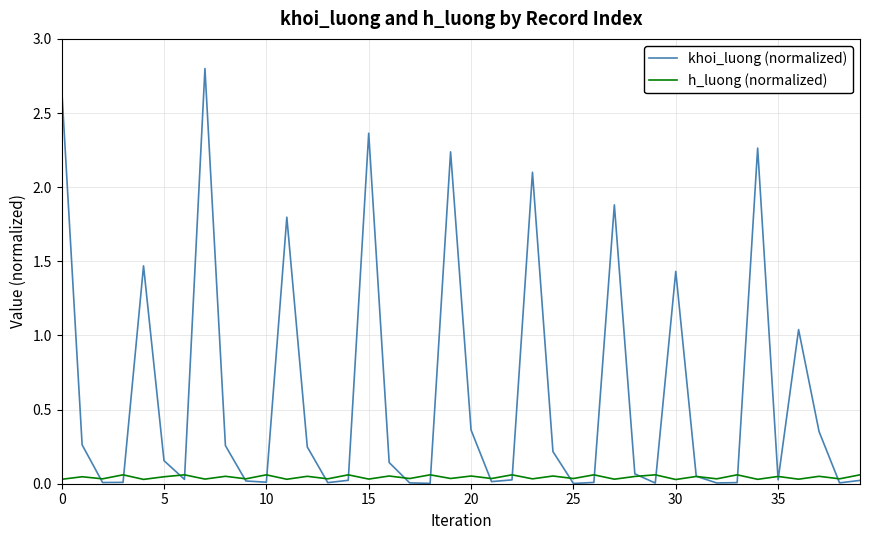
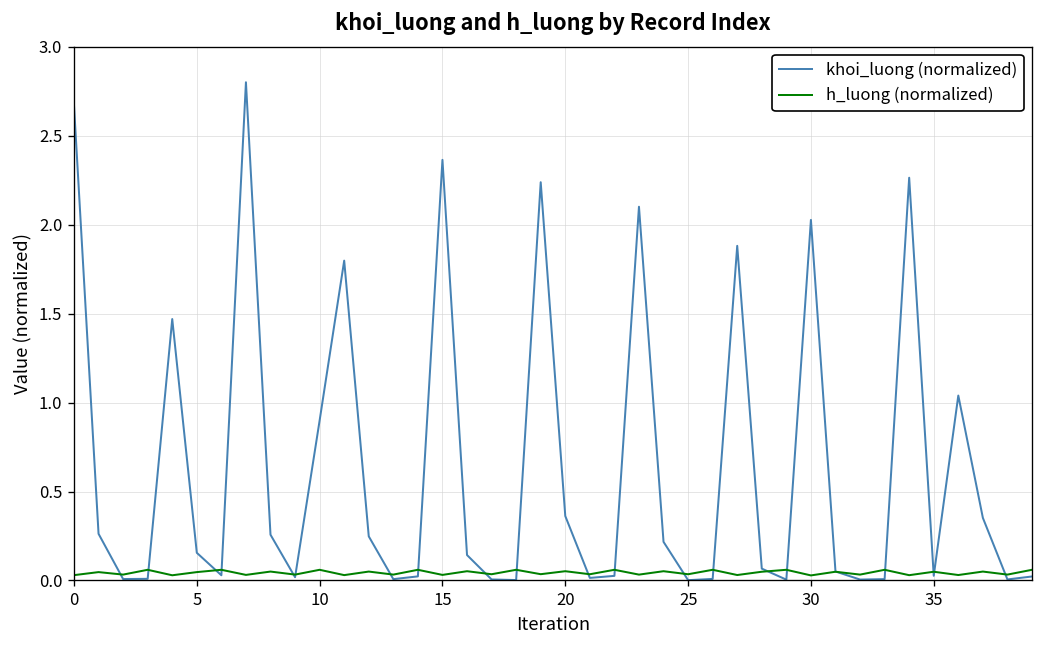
  {
    "khoi_luong (normalized)": {
      "0": 2.67,
      "5": 0.16,
-     "10": 0.01,
+     "10": 0.90,
      "15": 2.36,
      "20": 0.36,
      "25": 0.00,
-     "30": 1.43,
+     "30": 2.03,
      "35": 0.03
    },
    "h_luong (normalized)": {
      "0": 0.03,
      "5": 0.05,
      "10": 0.06,
      "15": 0.03,
      "20": 0.05,
      "25": 0.04,
      "30": 0.03,
      "35": 0.05
    }
  }
